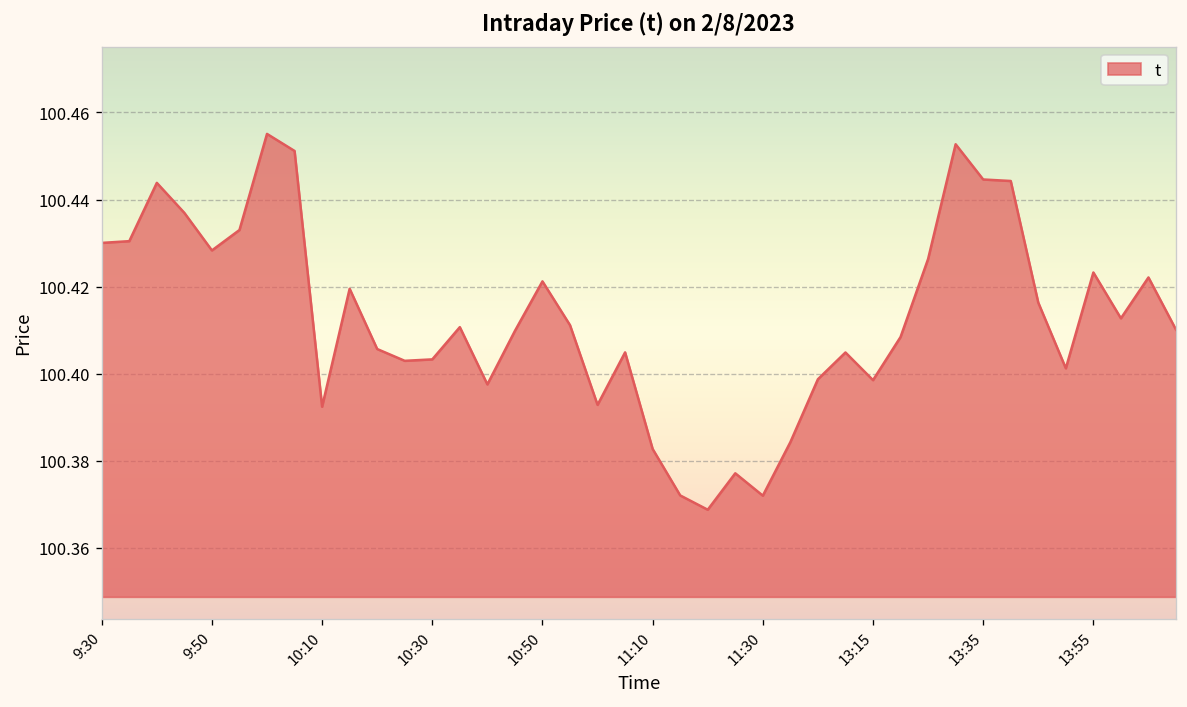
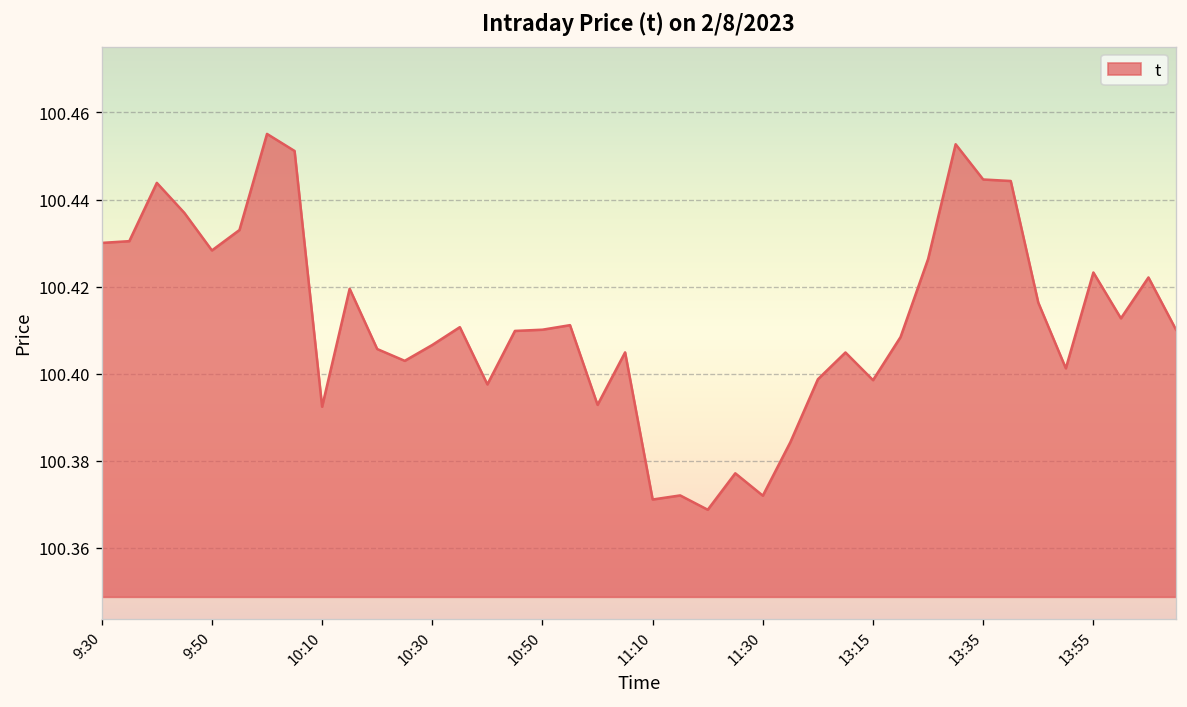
  {
    "9:30": 100.430,
    "9:50": 100.428,
    "10:10": 100.392,
-   "10:30": 100.403,
-   "10:50": 100.421,
-   "11:10": 100.383,
+   "10:30": 100.407,
+   "10:50": 100.410,
+   "11:10": 100.371,
    "11:30": 100.372,
    "13:15": 100.399,
    "13:35": 100.445,
    "13:55": 100.423
  }
